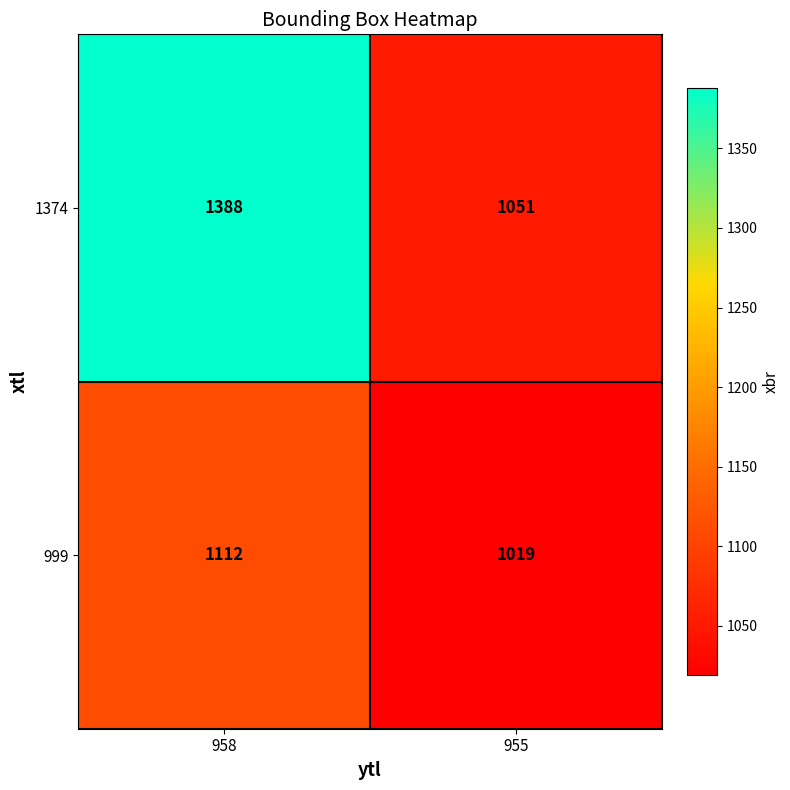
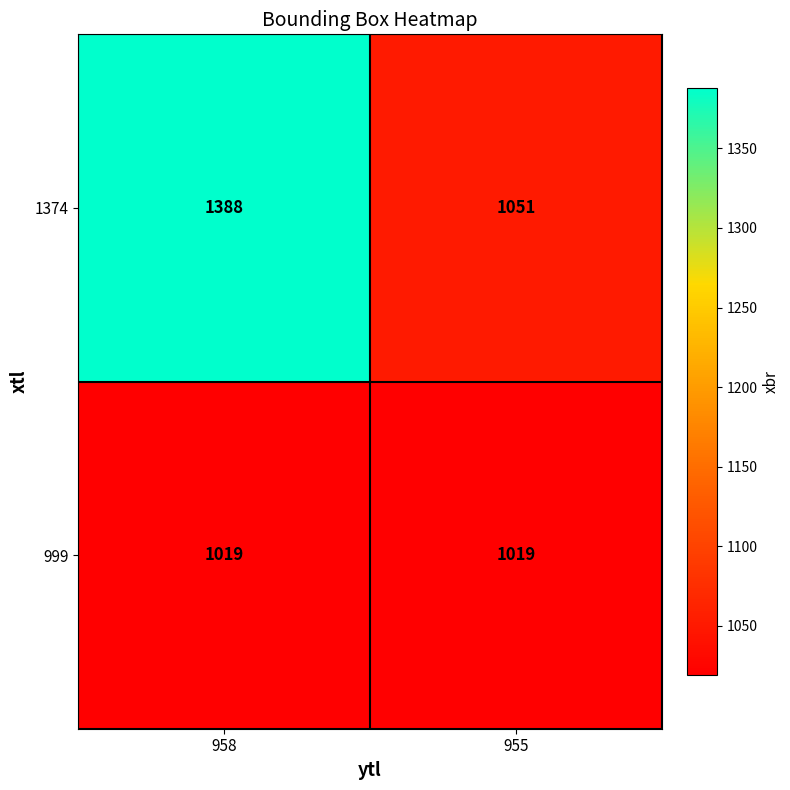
  {
    "1374": {
      "958": 1388,
      "955": 1051
    },
    "999": {
-     "958": 1112,
+     "958": 1019,
      "955": 1019
    }
  }
